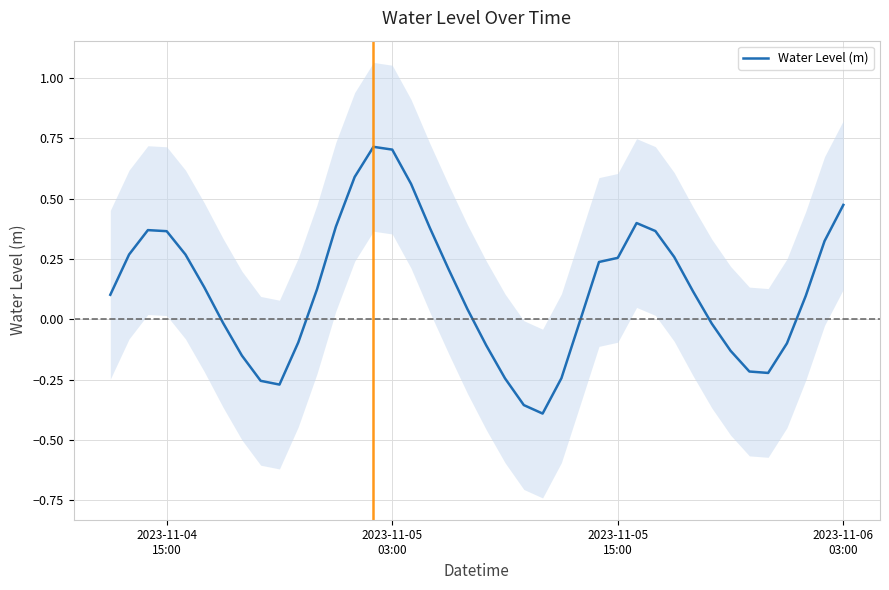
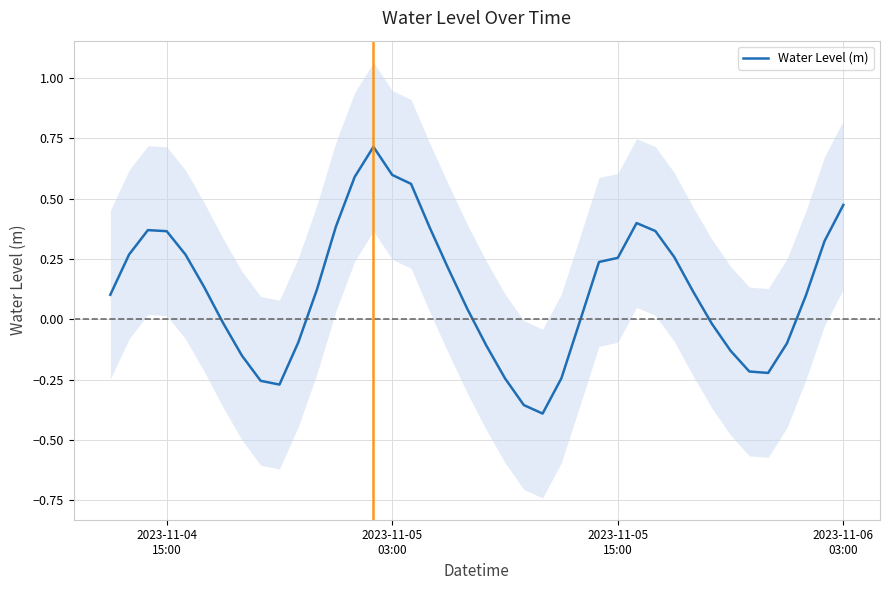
  {
    "Water Level (m)": {
      "2023-11-04 15:00": 0.37,
-     "2023-11-05 03:00": 0.70,
+     "2023-11-05 03:00": 0.60,
      "2023-11-05 15:00": 0.25,
      "2023-11-06 03:00": 0.47
    }
  }
